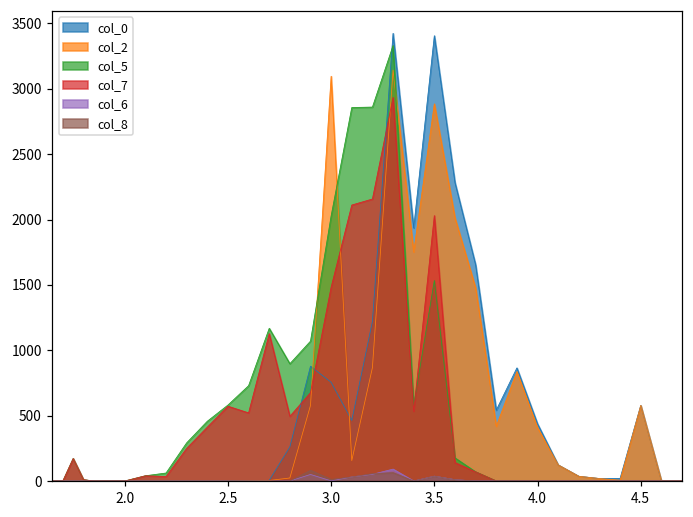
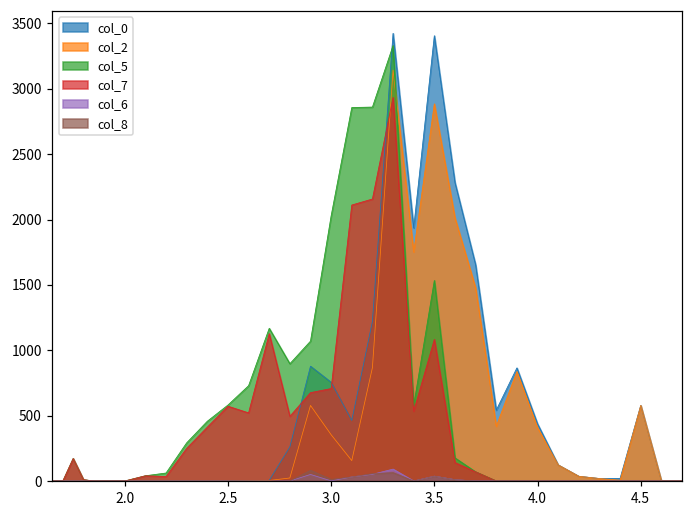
  {
    "col_0": {
      "3.0": 760,
      "3.5": 3410,
      "4.0": 440
    },
    "col_2": {
-     "3.0": 3100,
+     "3.0": 350,
      "3.5": 2890,
      "4.0": 410
    },
    "col_5": {
      "3.0": 2030,
      "3.5": 1530
    },
    "col_7": {
-     "3.0": 1480,
-     "3.5": 2030
+     "3.0": 710,
+     "3.5": 1080
    }
  }
